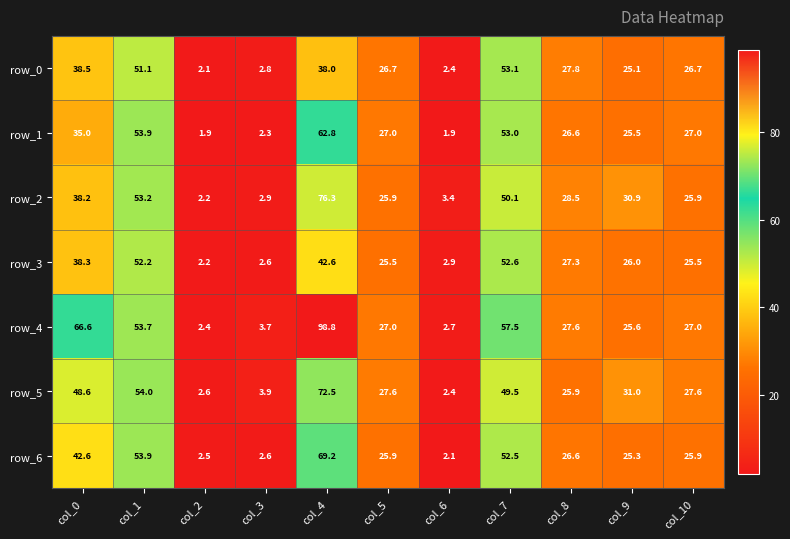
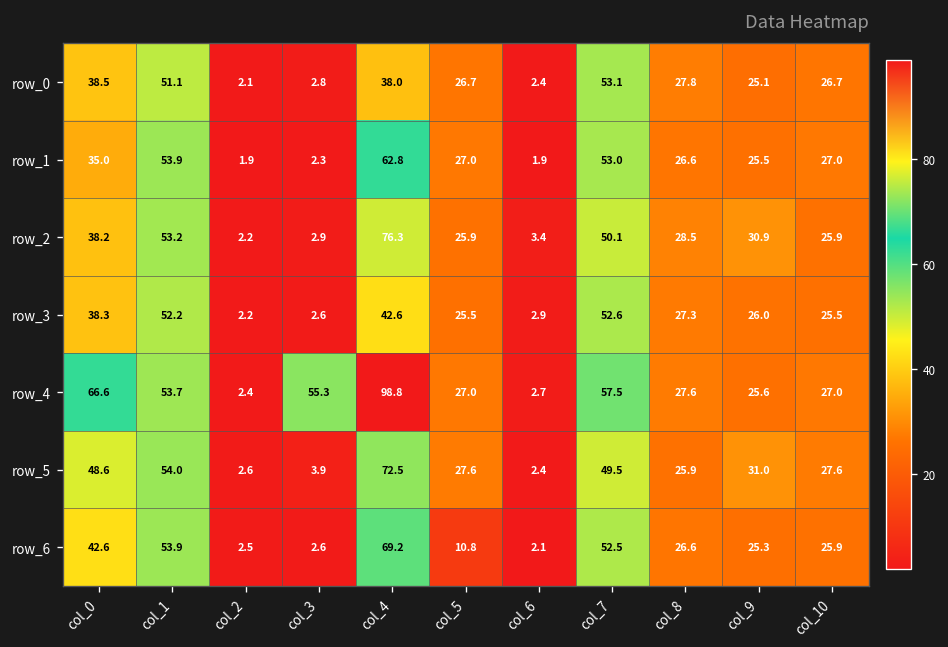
  {
    "row_0": {
      "col_0": 38.5,
      "col_1": 51.1,
      "col_2": 2.1,
      "col_3": 2.8,
      "col_4": 38.0,
      "col_5": 26.7,
      "col_6": 2.4,
      "col_7": 53.1,
      "col_8": 27.8,
      "col_9": 25.1,
      "col_10": 26.7
    },
    "row_1": {
      "col_0": 35.0,
      "col_1": 53.9,
      "col_2": 1.9,
      "col_3": 2.3,
      "col_4": 62.8,
      "col_5": 27.0,
      "col_6": 1.9,
      "col_7": 53.0,
      "col_8": 26.6,
      "col_9": 25.5,
      "col_10": 27.0
    },
    "row_2": {
      "col_0": 38.2,
      "col_1": 53.2,
      "col_2": 2.2,
      "col_3": 2.9,
      "col_4": 76.3,
      "col_5": 25.9,
      "col_6": 3.4,
      "col_7": 50.1,
      "col_8": 28.5,
      "col_9": 30.9,
      "col_10": 25.9
    },
    "row_3": {
      "col_0": 38.3,
      "col_1": 52.2,
      "col_2": 2.2,
      "col_3": 2.6,
      "col_4": 42.6,
      "col_5": 25.5,
      "col_6": 2.9,
      "col_7": 52.6,
      "col_8": 27.3,
      "col_9": 26.0,
      "col_10": 25.5
    },
    "row_4": {
      "col_0": 66.6,
      "col_1": 53.7,
      "col_2": 2.4,
-     "col_3": 3.7,
+     "col_3": 55.3,
      "col_4": 98.8,
      "col_5": 27.0,
      "col_6": 2.7,
      "col_7": 57.5,
      "col_8": 27.6,
      "col_9": 25.6,
      "col_10": 27.0
    },
    "row_5": {
      "col_0": 48.6,
      "col_1": 54.0,
      "col_2": 2.6,
      "col_3": 3.9,
      "col_4": 72.5,
      "col_5": 27.6,
      "col_6": 2.4,
      "col_7": 49.5,
      "col_8": 25.9,
      "col_9": 31.0,
      "col_10": 27.6
    },
    "row_6": {
      "col_0": 42.6,
      "col_1": 53.9,
      "col_2": 2.5,
      "col_3": 2.6,
      "col_4": 69.2,
-     "col_5": 25.9,
+     "col_5": 10.8,
      "col_6": 2.1,
      "col_7": 52.5,
      "col_8": 26.6,
      "col_9": 25.3,
      "col_10": 25.9
    }
  }
